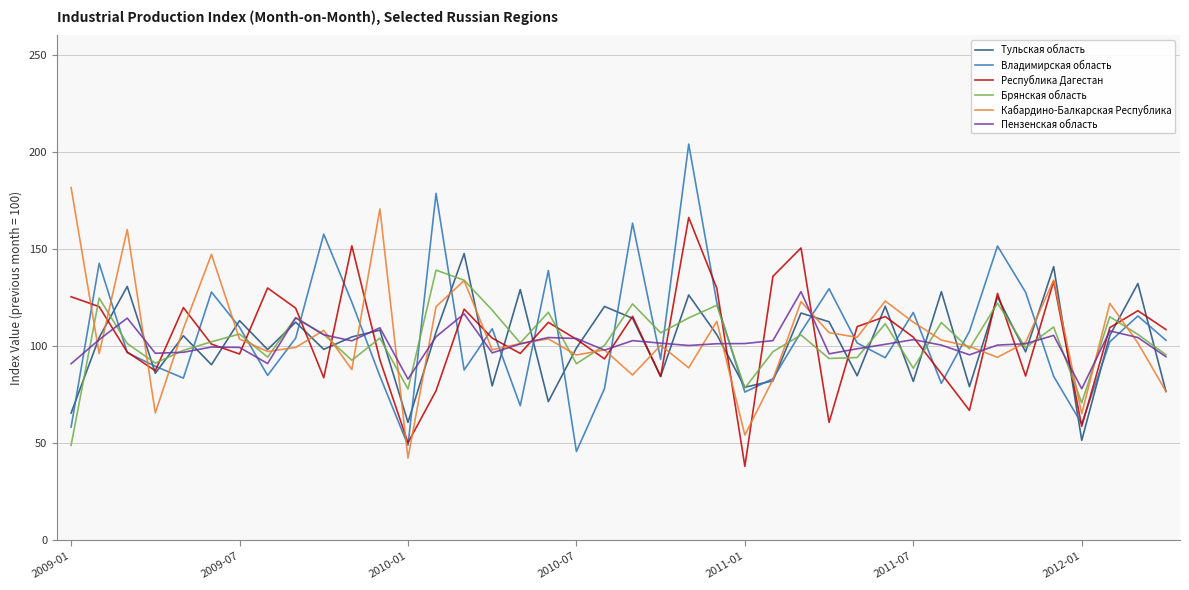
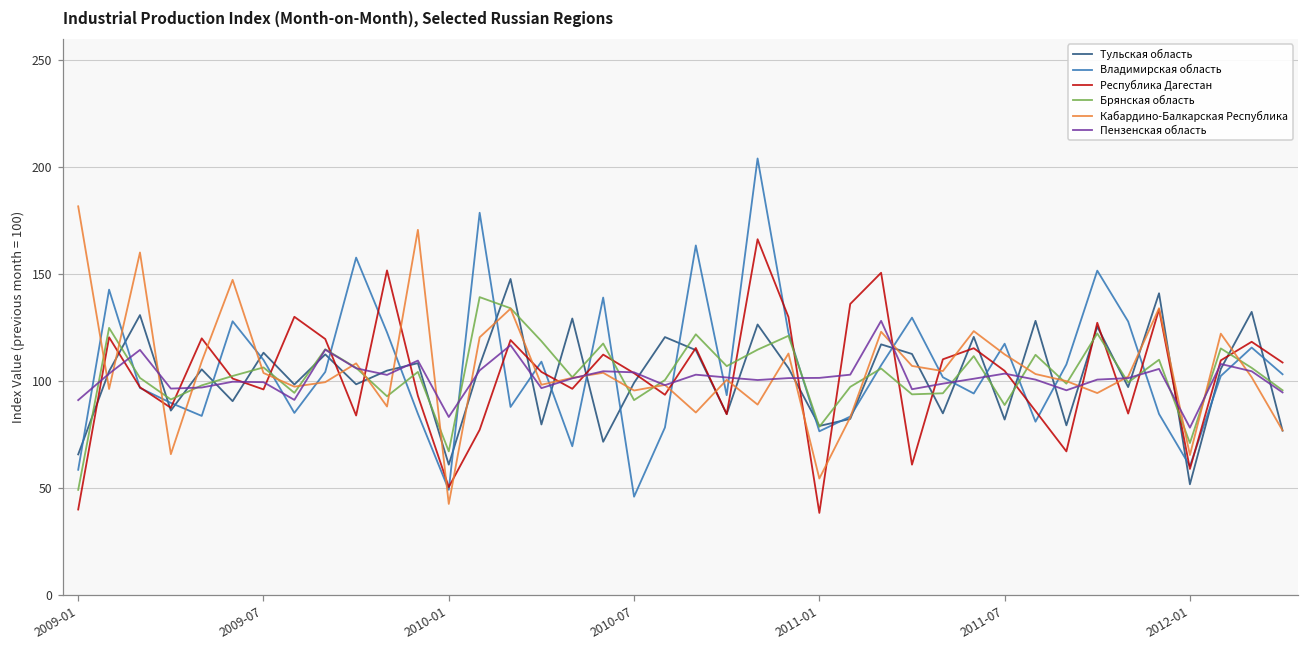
  {
    "Тульская область": {
      "2009-01": 66,
      "2009-07": 113,
      "2010-01": 61,
      "2010-07": 99,
      "2011-07": 82,
      "2012-01": 52
    },
    "Владимирская область": {
      "2009-01": 58,
      "2009-07": 110,
      "2010-07": 46,
      "2011-01": 76,
      "2011-07": 117
    },
    "Республика Дагестан": {
-     "2009-01": 126,
+     "2009-01": 40,
      "2009-07": 96,
      "2011-01": 38,
      "2011-07": 105
    },
    "Брянская область": {
      "2009-01": 49,
      "2009-07": 106,
-     "2010-01": 78,
+     "2010-01": 67,
      "2010-07": 91,
      "2011-07": 89,
      "2012-01": 71
    },
    "Кабардино-Балкарская Республика": {
      "2009-01": 182,
      "2009-07": 104,
      "2010-01": 42,
      "2010-07": 96,
      "2011-01": 54,
      "2011-07": 112,
      "2012-01": 65
    },
    "Пензенская область": {
      "2009-01": 91,
      "2009-07": 99,
      "2010-01": 83,
      "2011-01": 101,
      "2011-07": 103,
      "2012-01": 78
    }
  }
